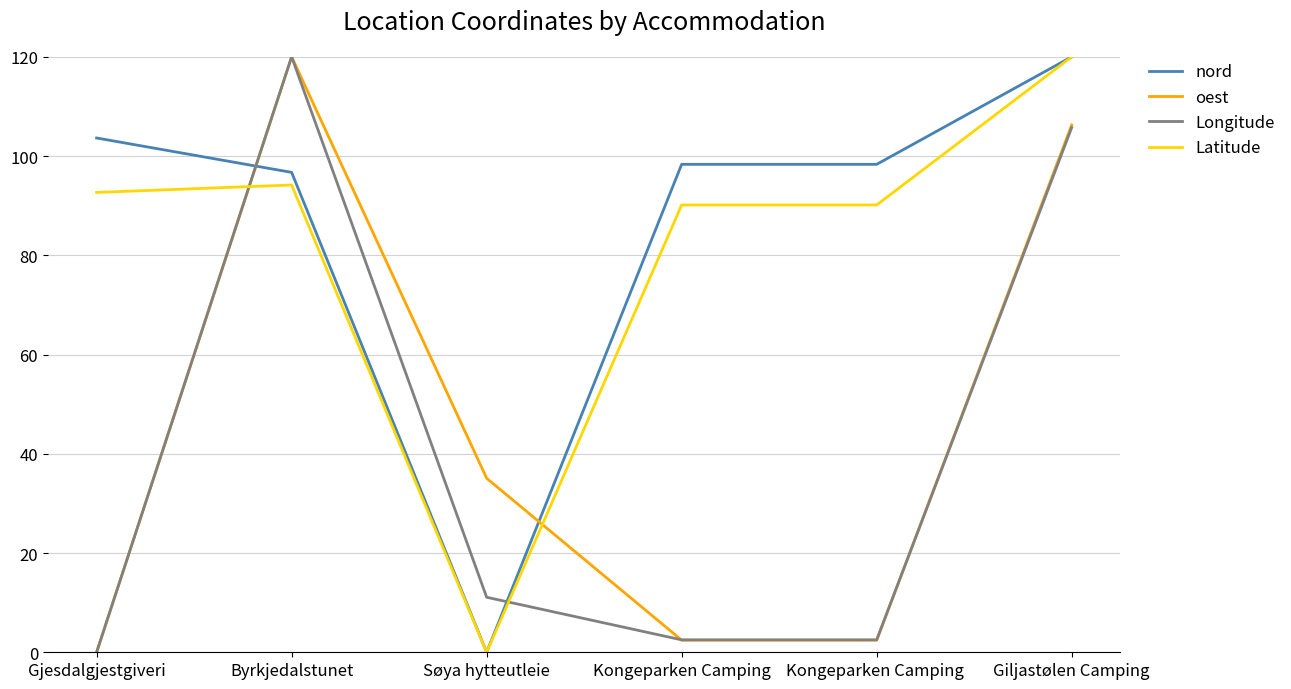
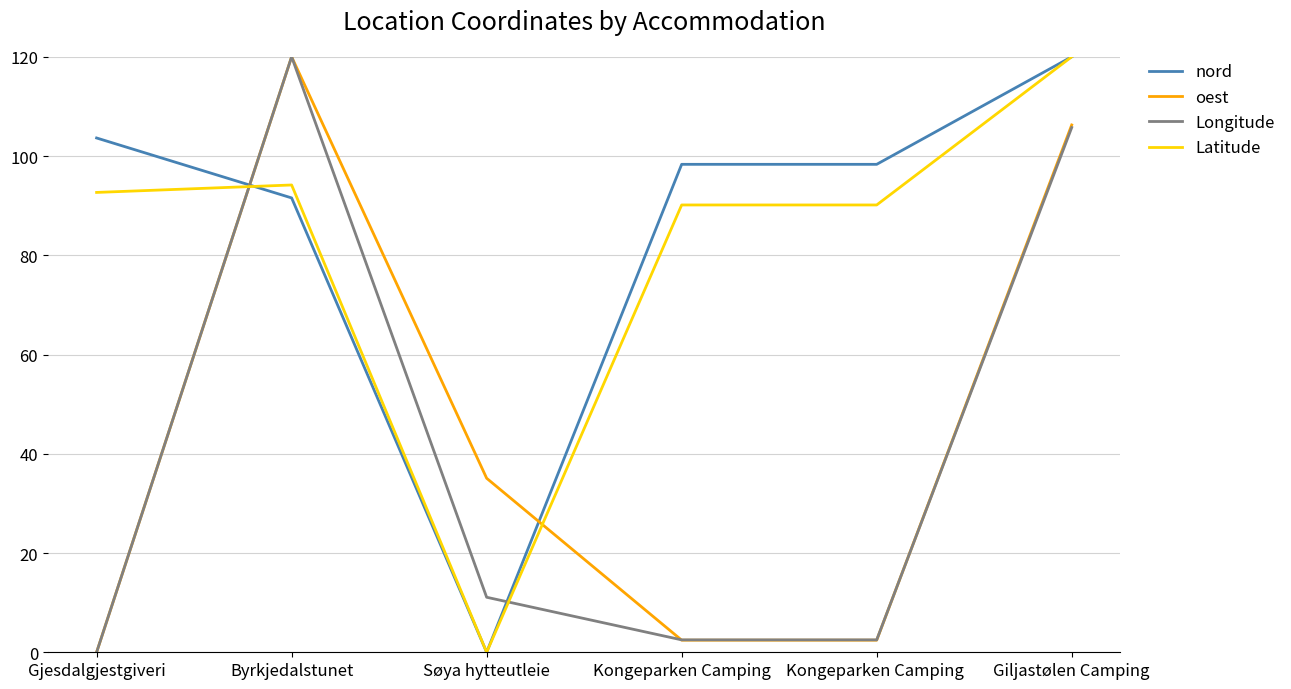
  {
    "nord": {
      "Gjesdalgjestgiveri": 104,
-     "Byrkjedalstunet": 97
+     "Byrkjedalstunet": 92
    },
    "Longitude": {
      "Søya hytteutleie": 11
    }
  }
